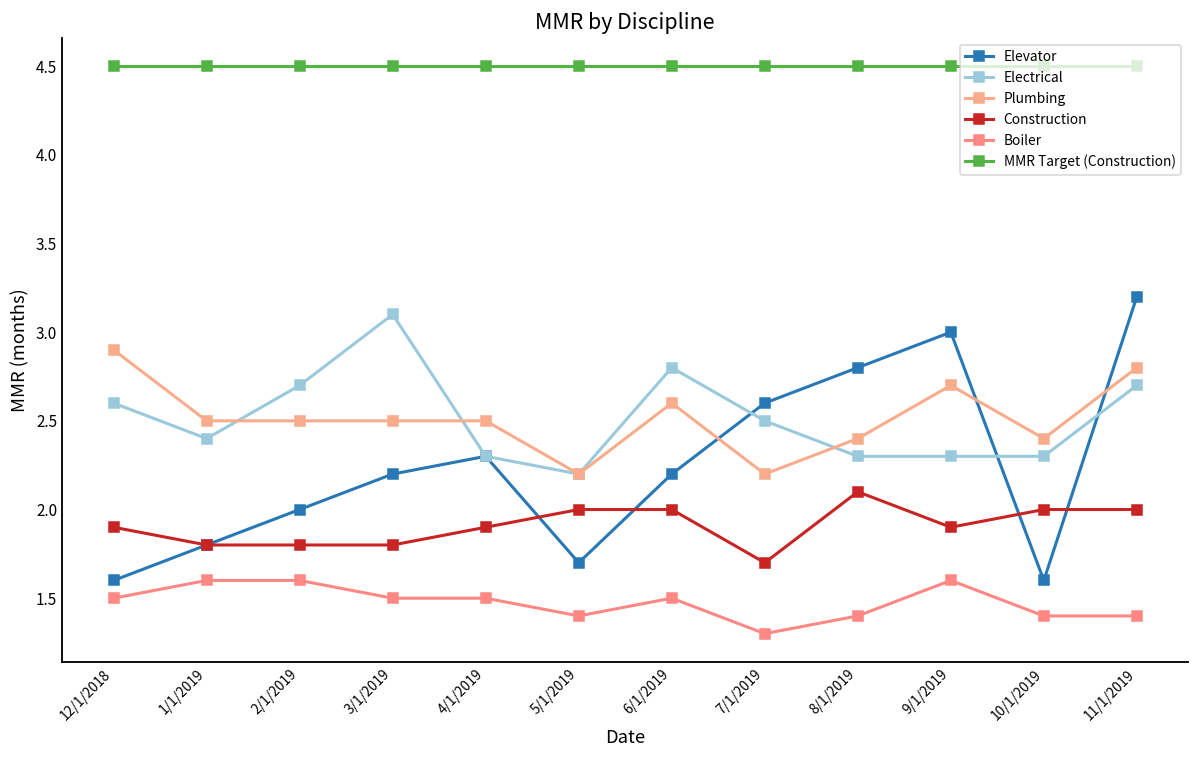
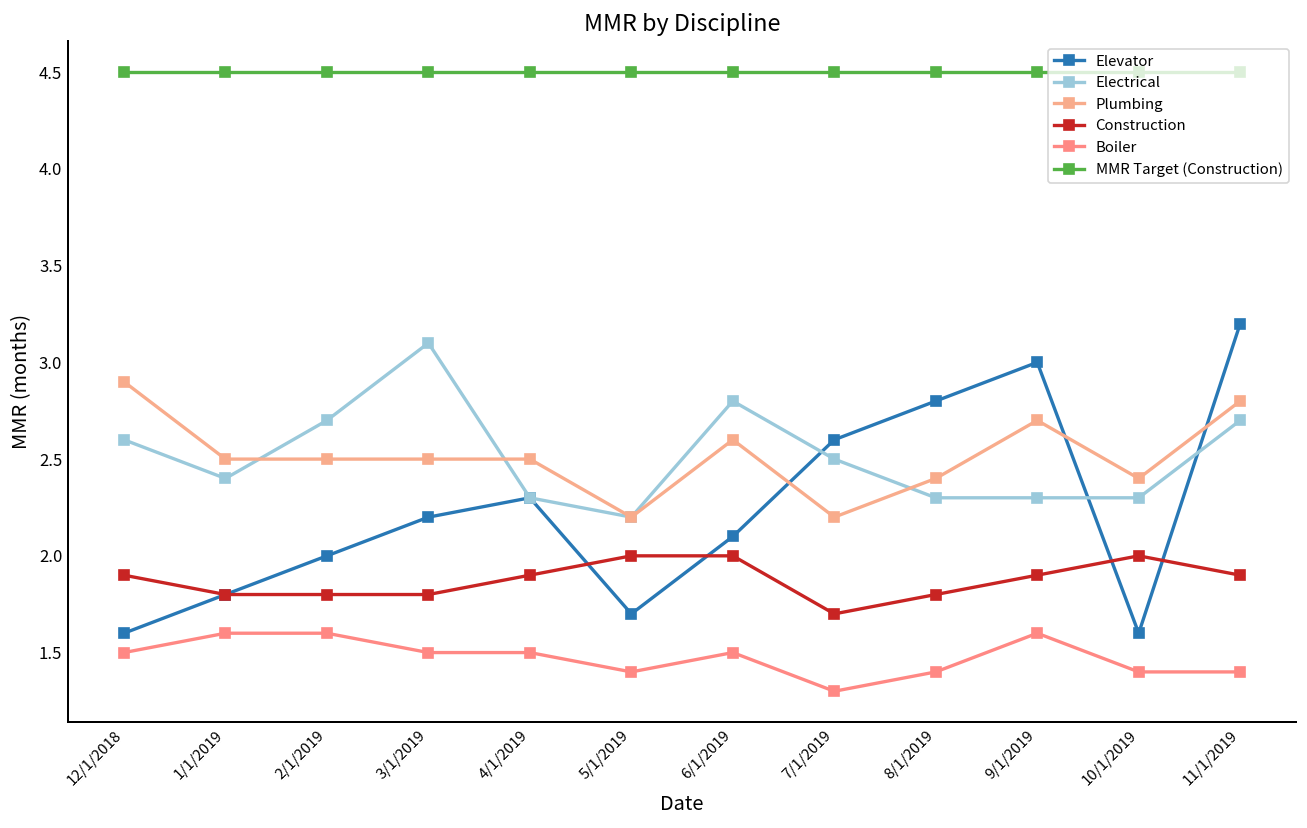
  {
    "Elevator": {
      "12/1/2018": 1.6,
      "2/1/2019": 2.0,
      "3/1/2019": 2.2,
      "5/1/2019": 1.7,
-     "6/1/2019": 2.2,
+     "6/1/2019": 2.1,
      "7/1/2019": 2.6,
      "8/1/2019": 2.8,
      "9/1/2019": 3.0,
      "10/1/2019": 1.6,
      "11/1/2019": 3.2
    },
    "Electrical": {
      "12/1/2018": 2.6,
      "1/1/2019": 2.4,
      "2/1/2019": 2.7,
      "3/1/2019": 3.1,
      "6/1/2019": 2.8,
      "7/1/2019": 2.5,
      "8/1/2019": 2.3,
      "9/1/2019": 2.3,
      "10/1/2019": 2.3,
      "11/1/2019": 2.7
    },
    "Construction": {
      "12/1/2018": 1.9,
      "2/1/2019": 1.8,
      "3/1/2019": 1.8,
      "4/1/2019": 1.9,
      "5/1/2019": 2.0,
      "6/1/2019": 2.0,
      "7/1/2019": 1.7,
-     "8/1/2019": 2.1,
+     "8/1/2019": 1.8,
      "9/1/2019": 1.9,
      "10/1/2019": 2.0,
-     "11/1/2019": 2.0
+     "11/1/2019": 1.9
    },
    "MMR Target (Construction)": {
      "12/1/2018": 4.5,
      "1/1/2019": 4.5,
      "2/1/2019": 4.5,
      "3/1/2019": 4.5,
      "4/1/2019": 4.5,
      "5/1/2019": 4.5,
      "6/1/2019": 4.5,
      "7/1/2019": 4.5,
      "8/1/2019": 4.5,
      "9/1/2019": 4.5
    }
  }
